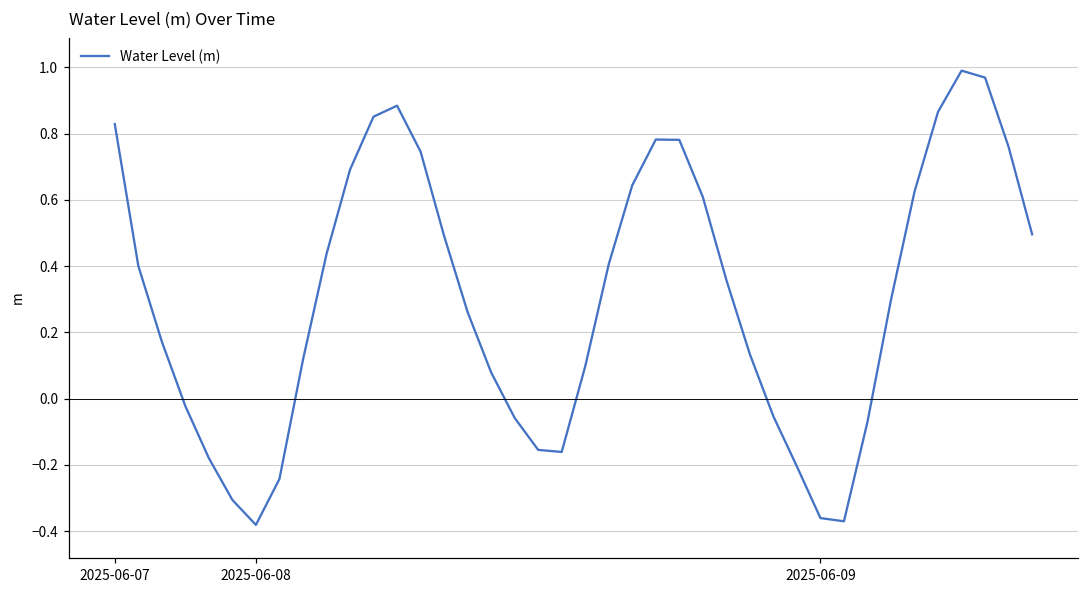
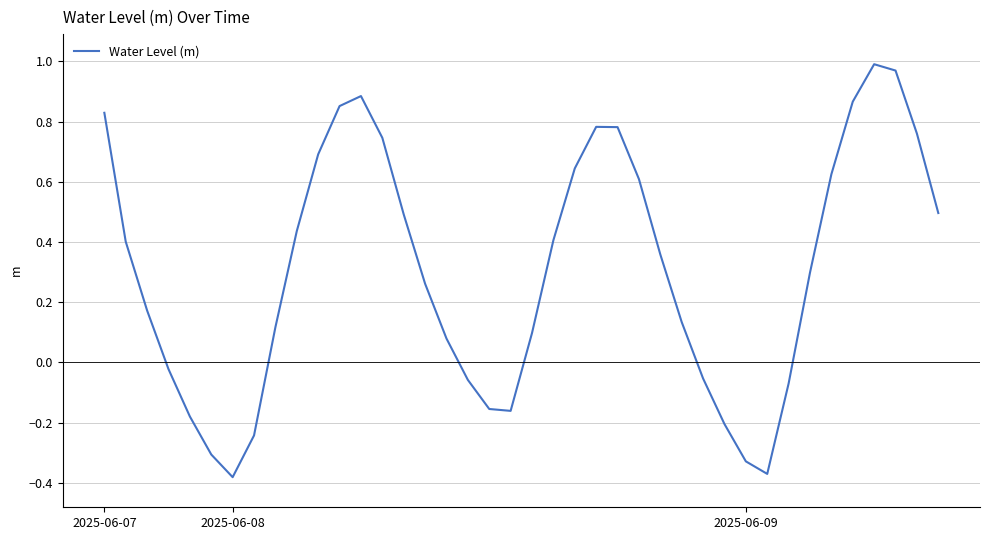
  {
    "2025-06-07": 0.83,
    "2025-06-08": -0.38,
-   "2025-06-09": -0.36
+   "2025-06-09": -0.33
  }
